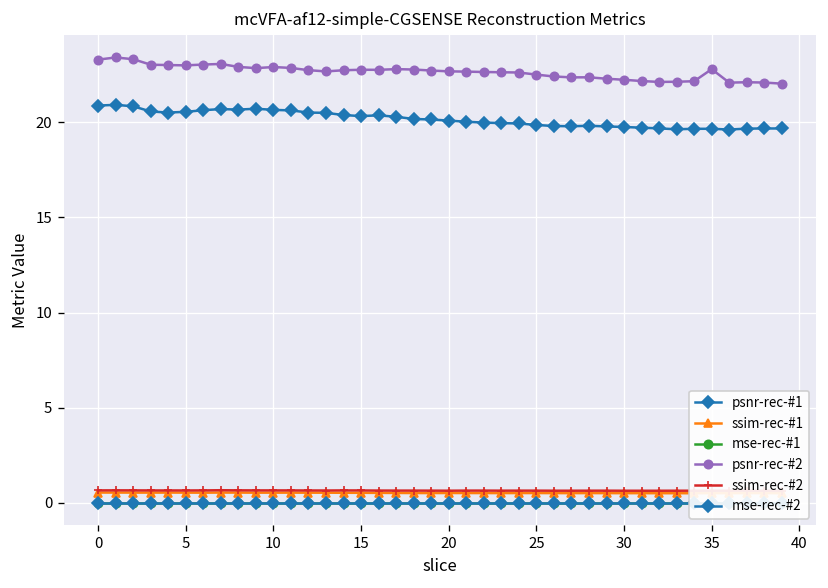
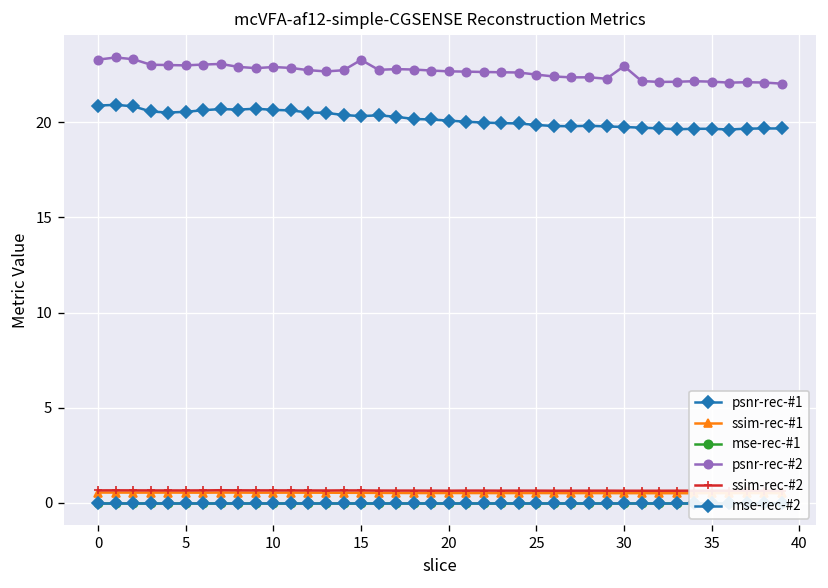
  {
    "psnr-rec-#2": {
      "0": 23.3,
      "5": 23.0,
      "10": 22.9,
-     "15": 22.7,
+     "15": 23.3,
      "20": 22.7,
      "25": 22.5,
-     "30": 22.2,
-     "35": 22.8
+     "30": 22.9,
+     "35": 22.1
    }
  }
